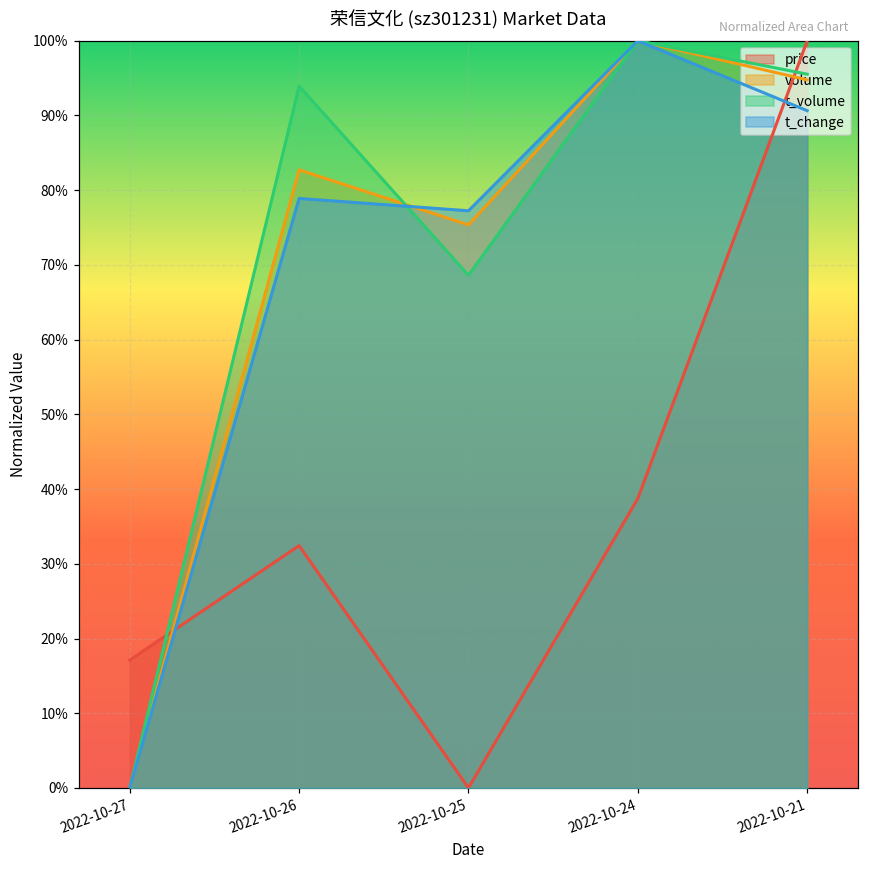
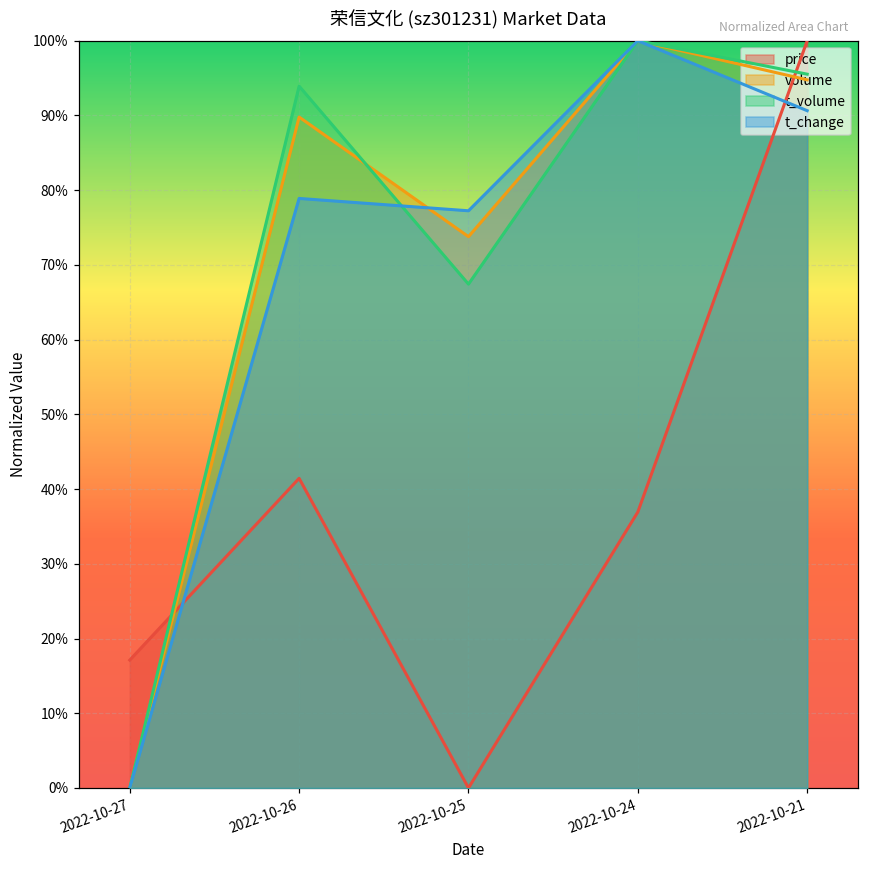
  {
    "price": {
      "2022-10-27": "17%",
-     "2022-10-26": "32%",
+     "2022-10-26": "41%",
      "2022-10-25": "0%",
-     "2022-10-24": "39%",
+     "2022-10-24": "37%",
      "2022-10-21": "100%"
    },
    "volume": {
-     "2022-10-26": "83%",
-     "2022-10-25": "75%"
+     "2022-10-26": "90%",
+     "2022-10-25": "74%"
    },
    "t_volume": {
      "2022-10-26": "94%",
-     "2022-10-25": "69%"
+     "2022-10-25": "67%"
    },
    "t_change": {
      "2022-10-26": "79%",
      "2022-10-25": "77%"
    }
  }
